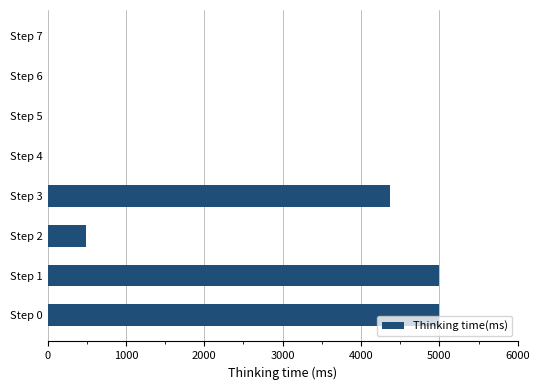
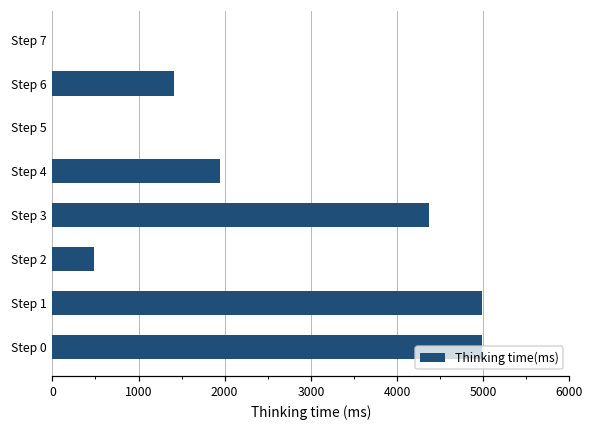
  {
    "Step 7": 0,
-   "Step 6": 0,
+   "Step 6": 1400,
    "Step 5": 0,
-   "Step 4": 0,
+   "Step 4": 1900,
    "Step 3": 4400,
    "Step 2": 500,
    "Step 1": 5000,
    "Step 0": 5000
  }
